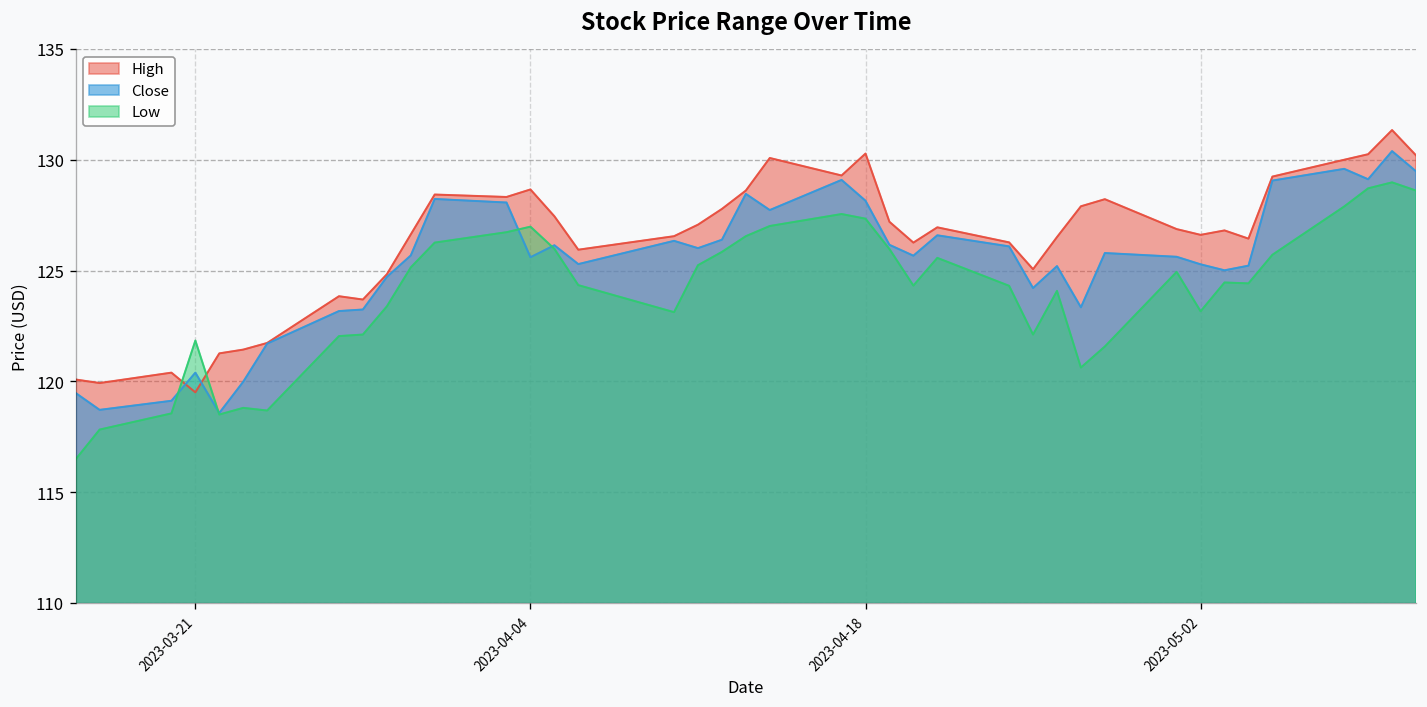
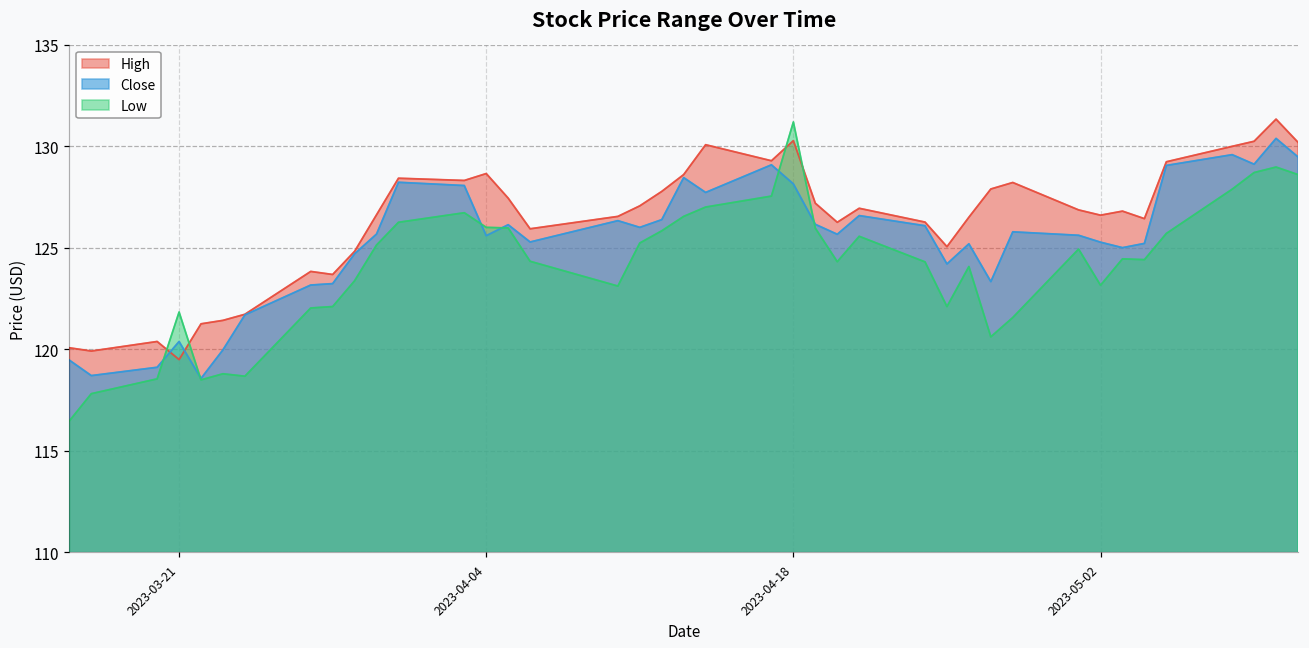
  {
    "High": {
      "2023-03-21": 119.5,
      "2023-04-04": 128.7,
      "2023-04-18": 130.3,
      "2023-05-02": 126.6
    },
    "Close": {
      "2023-03-21": 120.4,
      "2023-04-04": 125.6,
      "2023-04-18": 128.2,
      "2023-05-02": 125.3
    },
    "Low": {
      "2023-03-21": 121.8,
-     "2023-04-04": 127.0,
-     "2023-04-18": 127.3,
+     "2023-04-04": 126.0,
+     "2023-04-18": 131.2,
      "2023-05-02": 123.2
    }
  }
